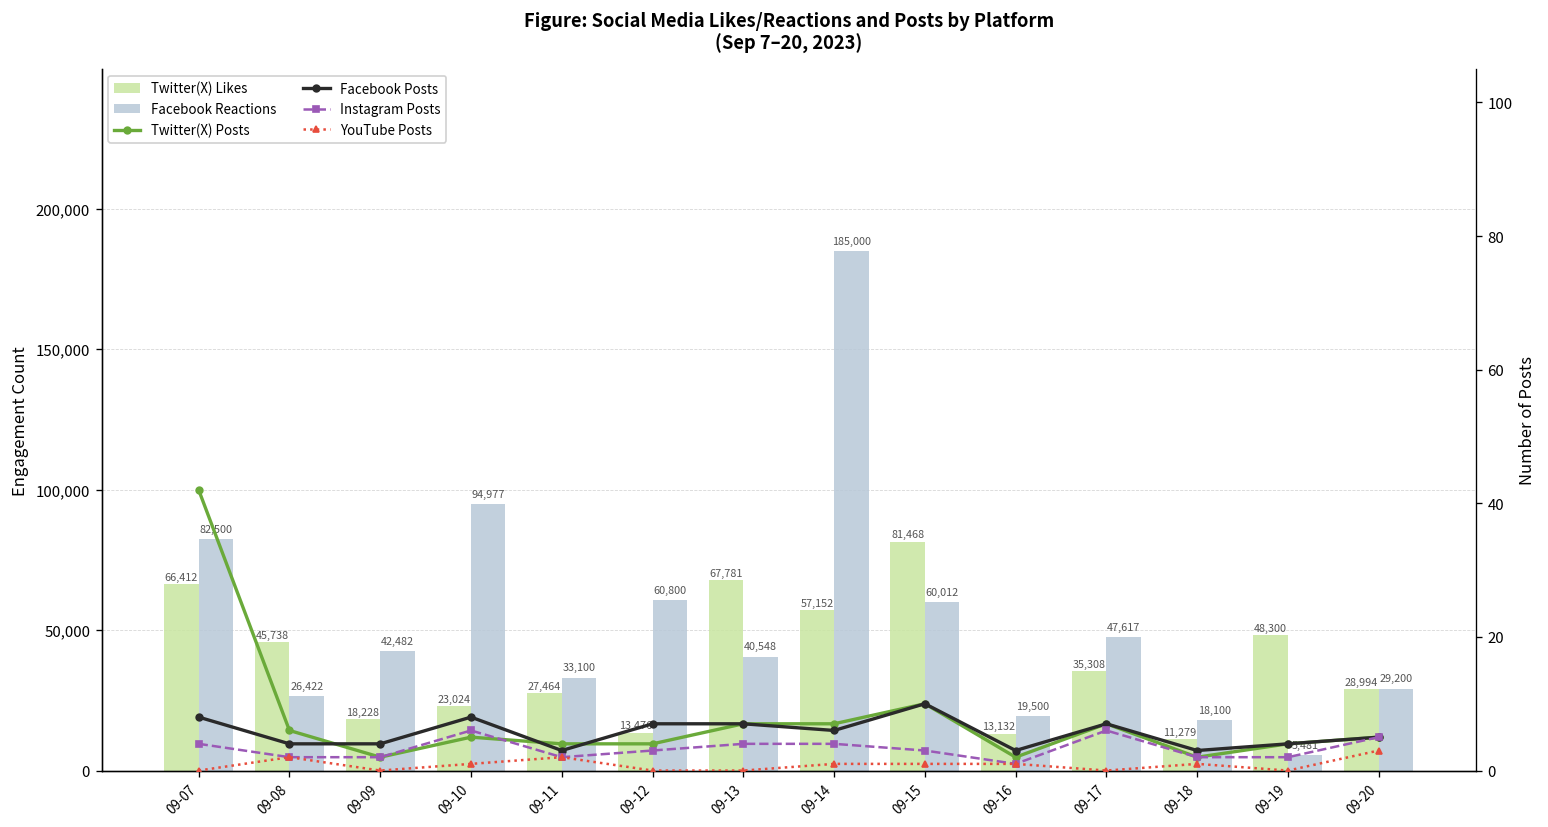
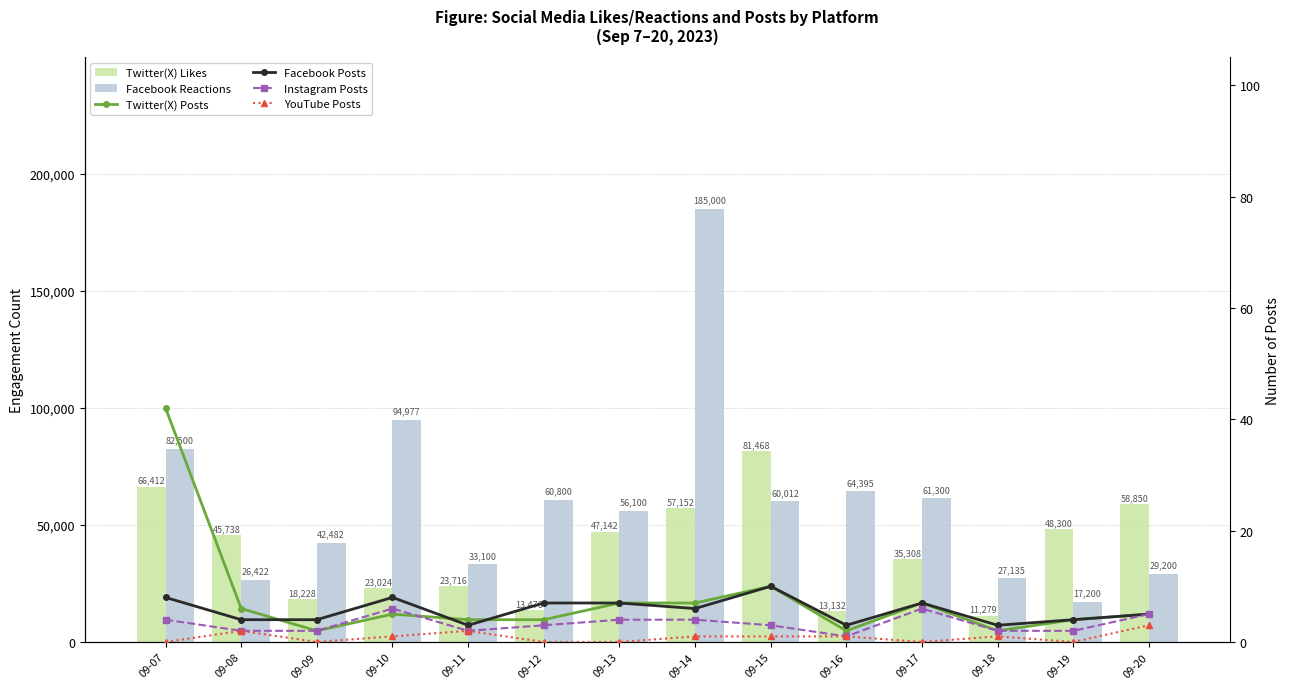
  {
    "Twitter(X) Likes": {
      "09-07": "66,412",
      "09-08": "45,738",
      "09-09": "18,228",
      "09-10": "23,024",
-     "09-11": "27,464",
-     "09-13": "67,781",
+     "09-11": "23,716",
+     "09-13": "47,142",
      "09-14": "57,152",
      "09-15": "81,468",
      "09-16": "13,132",
      "09-17": "35,308",
      "09-18": "11,279",
      "09-19": "48,300",
-     "09-20": "28,994"
+     "09-20": "58,850"
    },
    "Facebook Reactions": {
      "09-07": "82,500",
      "09-08": "26,422",
      "09-09": "42,482",
      "09-10": "94,977",
      "09-11": "33,100",
      "09-12": "60,800",
-     "09-13": "40,548",
+     "09-13": "56,100",
      "09-14": "185,000",
      "09-15": "60,012",
-     "09-16": "19,500",
-     "09-17": "47,617",
-     "09-18": "18,100",
-     "09-19": "5,481",
+     "09-16": "64,395",
+     "09-17": "61,300",
+     "09-18": "27,135",
+     "09-19": "17,200",
      "09-20": "29,200"
    }
  }
